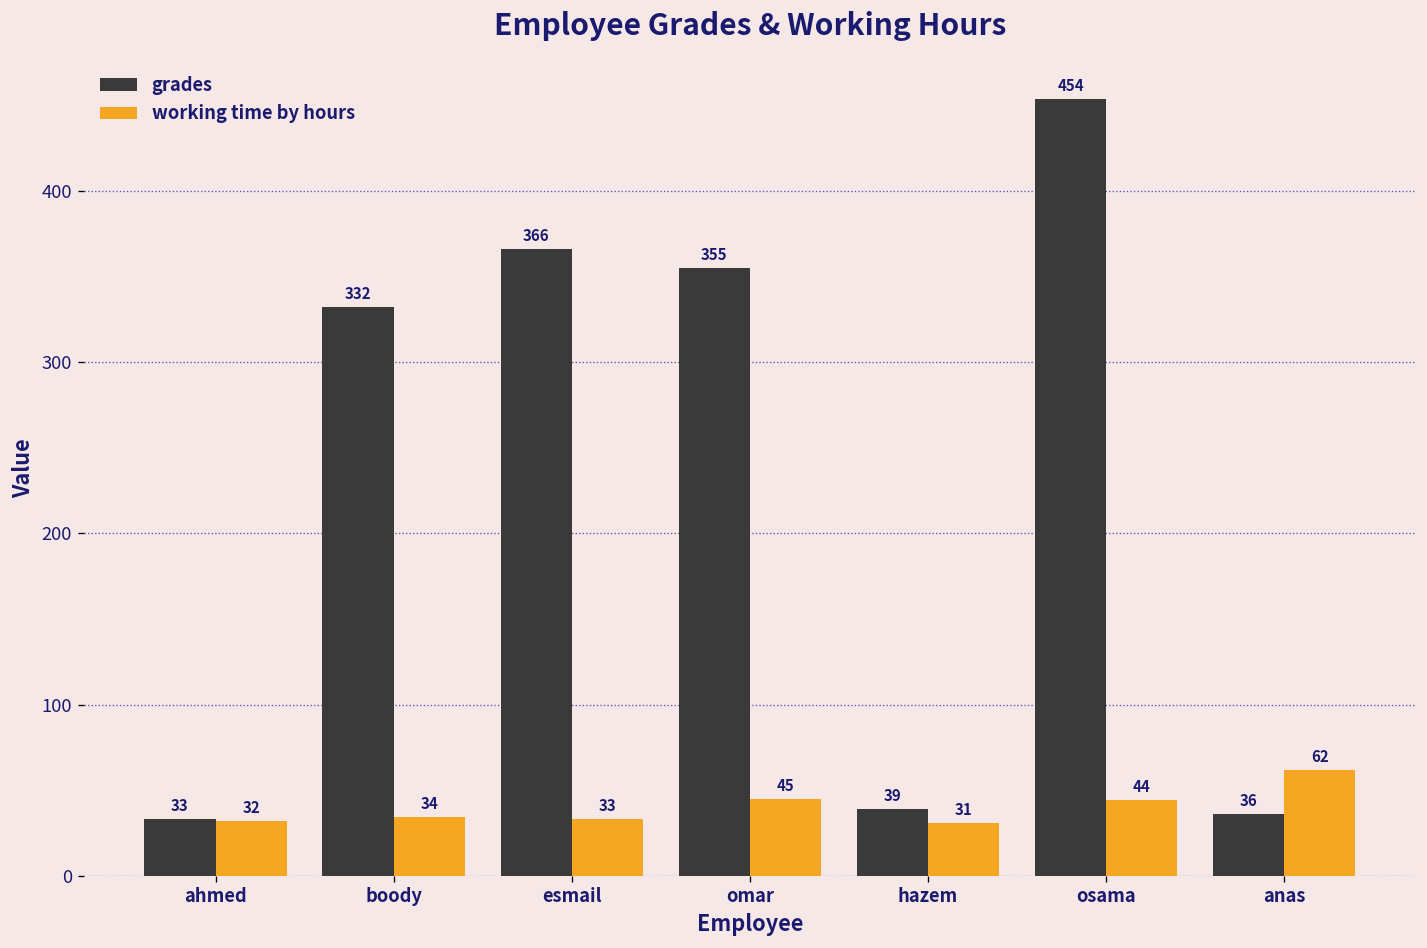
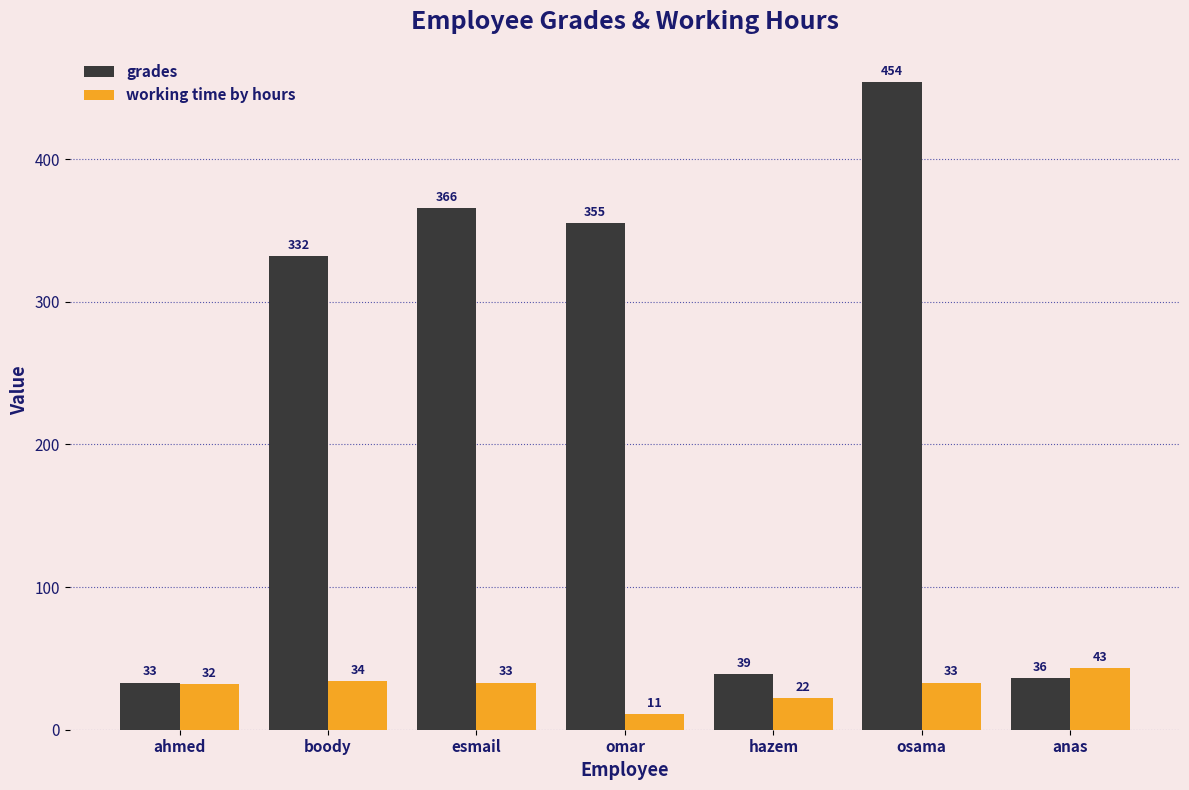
  {
    "grades": {
      "ahmed": 33,
      "boody": 332,
      "esmail": 366,
      "omar": 355,
      "hazem": 39,
      "osama": 454,
      "anas": 36
    },
    "working time by hours": {
      "ahmed": 32,
      "boody": 34,
      "esmail": 33,
-     "omar": 45,
-     "hazem": 31,
-     "osama": 44,
-     "anas": 62
+     "omar": 11,
+     "hazem": 22,
+     "osama": 33,
+     "anas": 43
    }
  }
